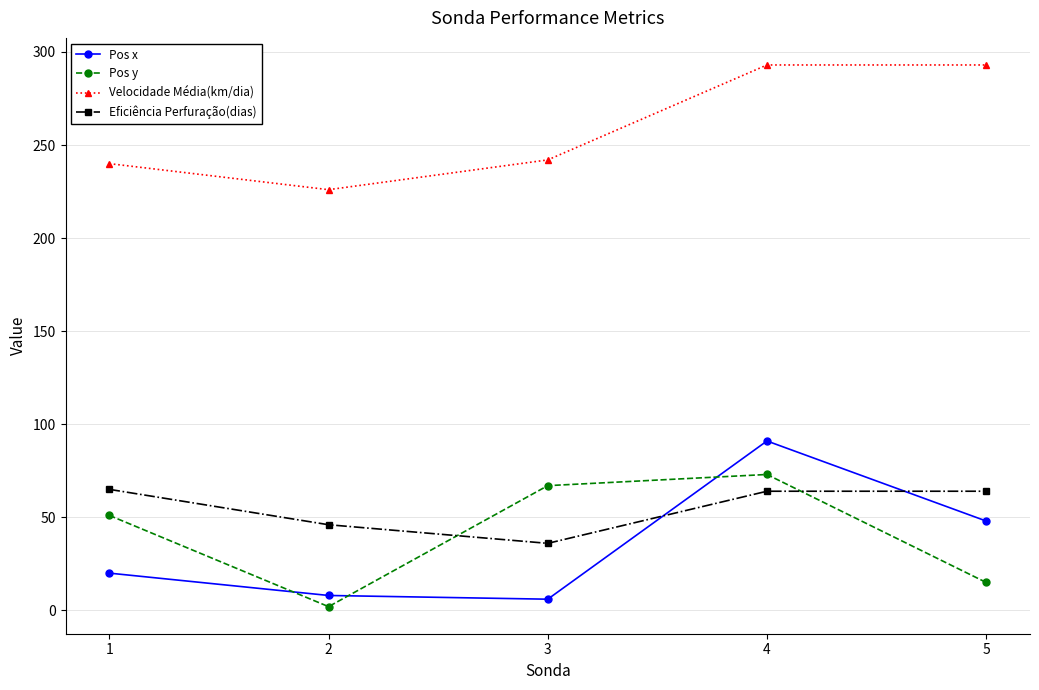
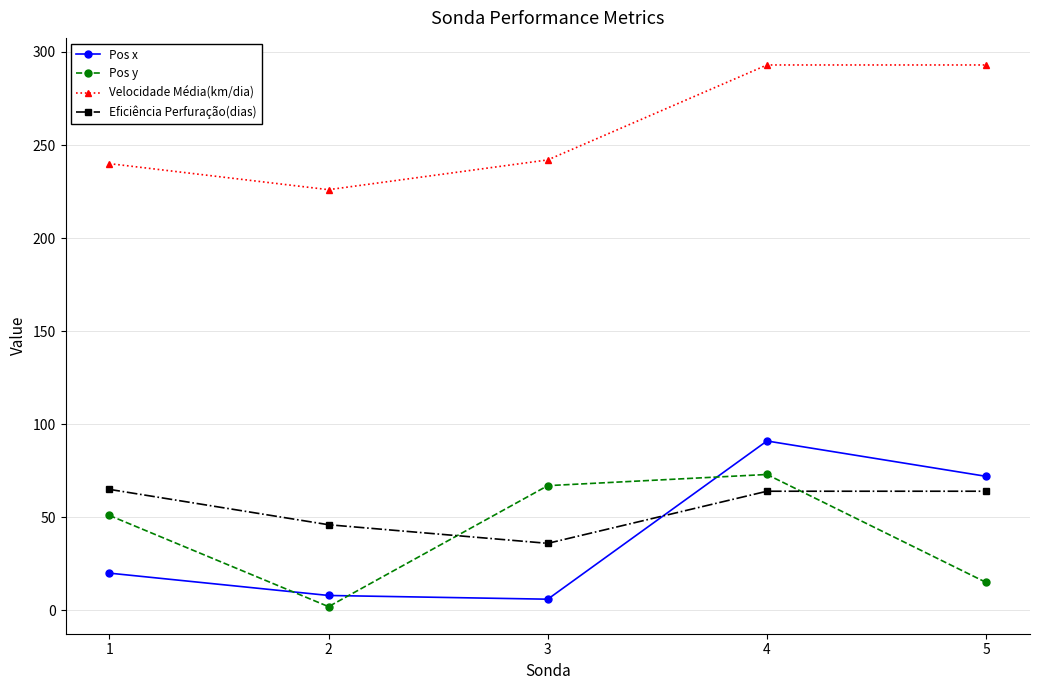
  {
    "Pos x": {
      "1": 20,
      "2": 8,
      "3": 6,
      "4": 91,
-     "5": 48
+     "5": 72
    },
    "Pos y": {
      "1": 51,
      "2": 2,
      "3": 67,
      "4": 73,
      "5": 15
    },
    "Velocidade Média(km/dia)": {
      "1": 240,
      "2": 226,
      "3": 242,
      "4": 293,
      "5": 293
    },
    "Eficiência Perfuração(dias)": {
      "1": 65,
      "2": 46,
      "3": 36,
      "4": 64,
      "5": 64
    }
  }
